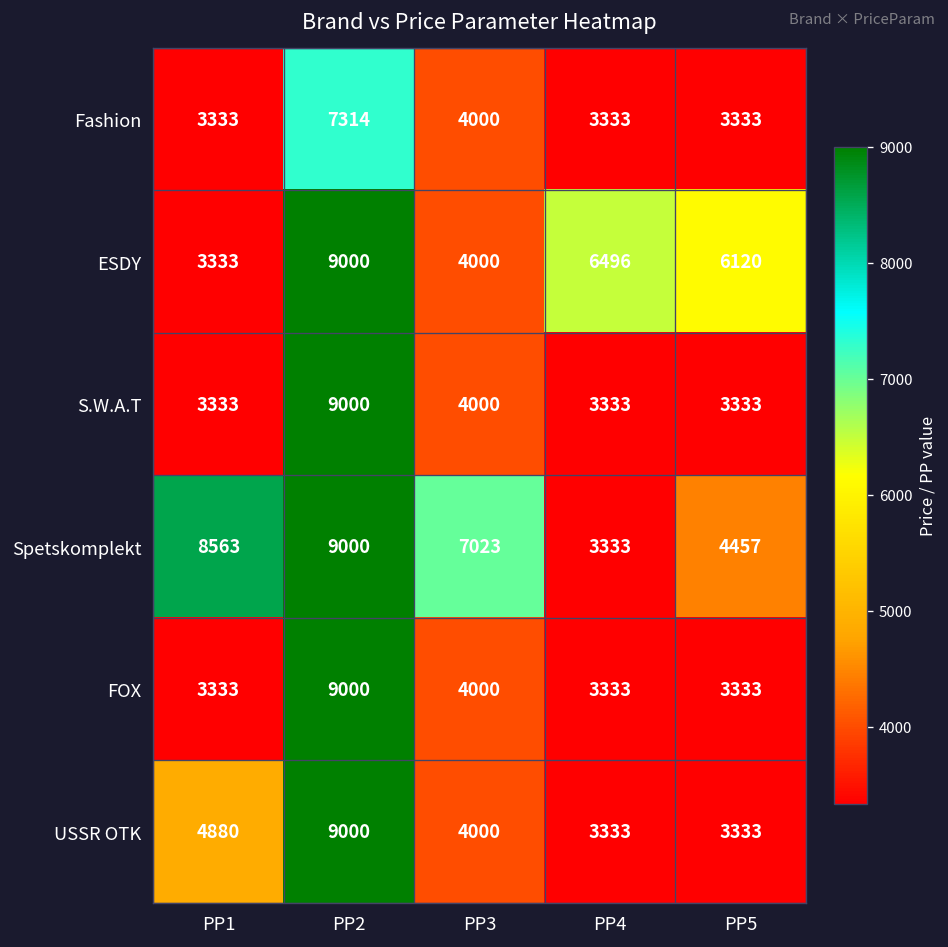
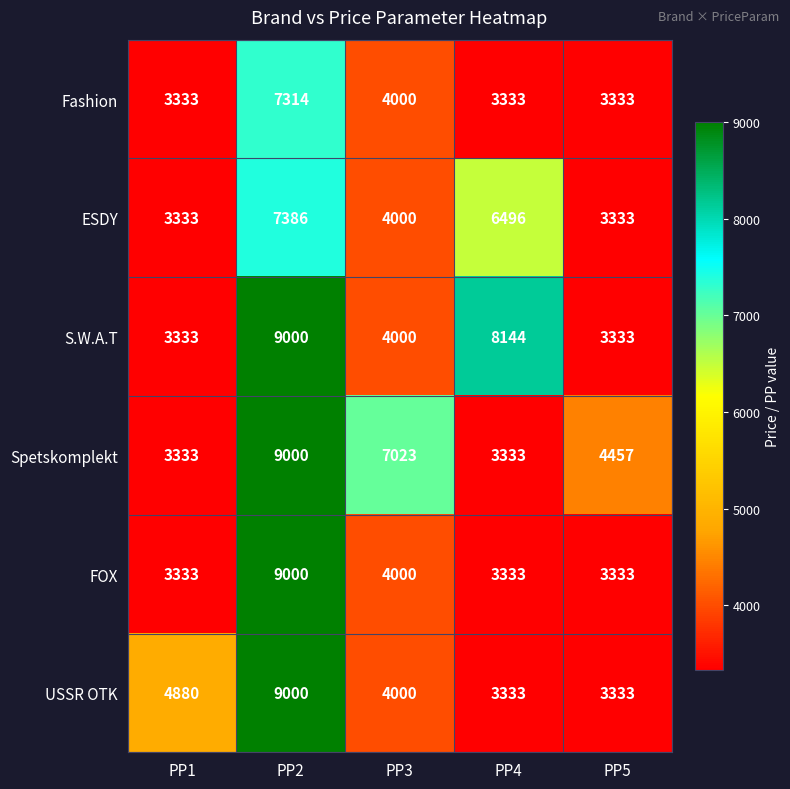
  {
    "Fashion": {
      "PP1": 3333,
      "PP2": 7314,
      "PP3": 4000,
      "PP4": 3333,
      "PP5": 3333
    },
    "ESDY": {
      "PP1": 3333,
-     "PP2": 9000,
+     "PP2": 7386,
      "PP3": 4000,
      "PP4": 6496,
-     "PP5": 6120
+     "PP5": 3333
    },
    "S.W.A.T": {
      "PP1": 3333,
      "PP2": 9000,
      "PP3": 4000,
-     "PP4": 3333,
+     "PP4": 8144,
      "PP5": 3333
    },
    "Spetskomplekt": {
-     "PP1": 8563,
+     "PP1": 3333,
      "PP2": 9000,
      "PP3": 7023,
      "PP4": 3333,
      "PP5": 4457
    },
    "FOX": {
      "PP1": 3333,
      "PP2": 9000,
      "PP3": 4000,
      "PP4": 3333,
      "PP5": 3333
    },
    "USSR OTK": {
      "PP1": 4880,
      "PP2": 9000,
      "PP3": 4000,
      "PP4": 3333,
      "PP5": 3333
    }
  }
